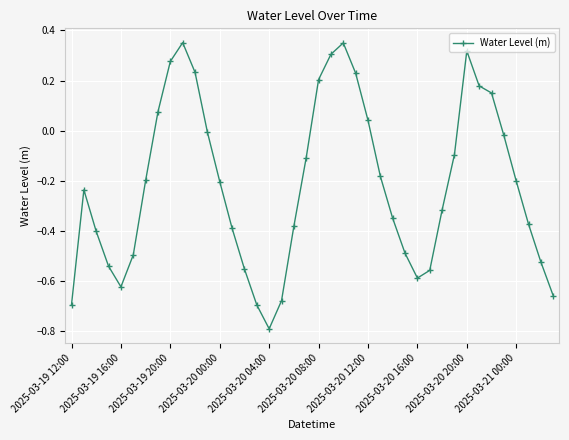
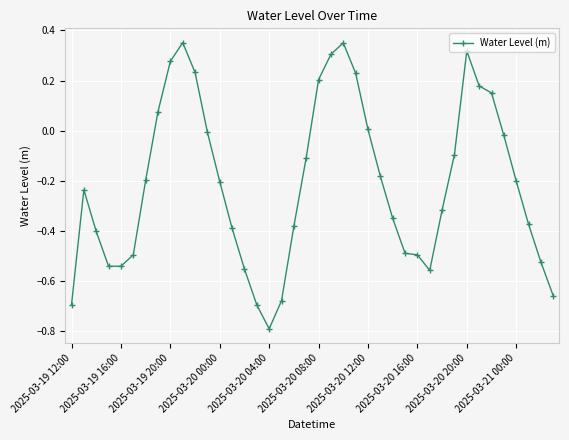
  {
    "2025-03-19 12:00": -0.70,
-   "2025-03-19 16:00": -0.62,
+   "2025-03-19 16:00": -0.54,
    "2025-03-19 20:00": 0.28,
    "2025-03-20 00:00": -0.20,
    "2025-03-20 04:00": -0.79,
    "2025-03-20 08:00": 0.20,
-   "2025-03-20 12:00": 0.04,
-   "2025-03-20 16:00": -0.59,
+   "2025-03-20 12:00": 0.00,
+   "2025-03-20 16:00": -0.50,
    "2025-03-21 00:00": -0.20
  }
